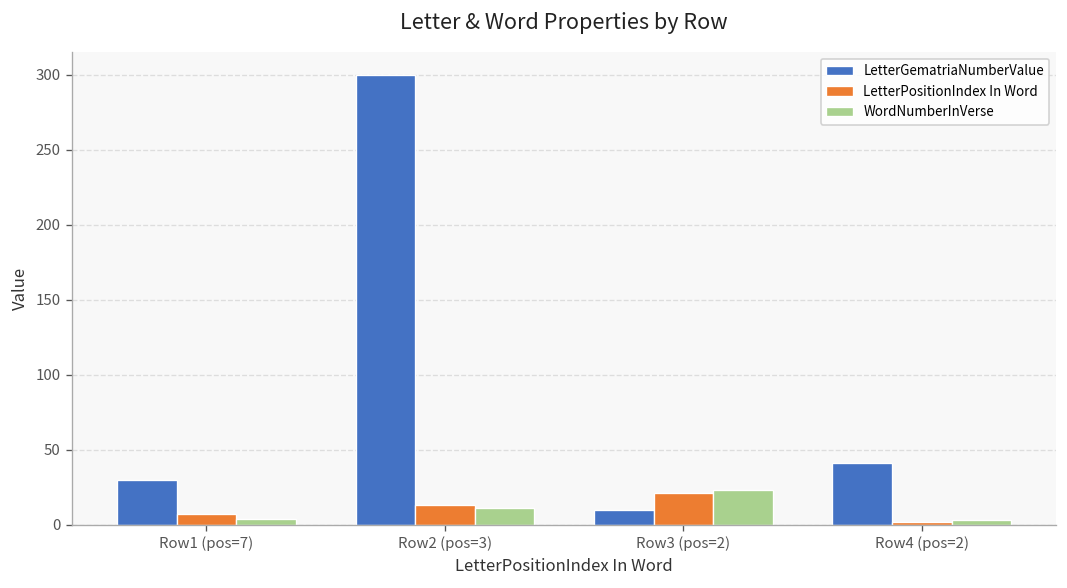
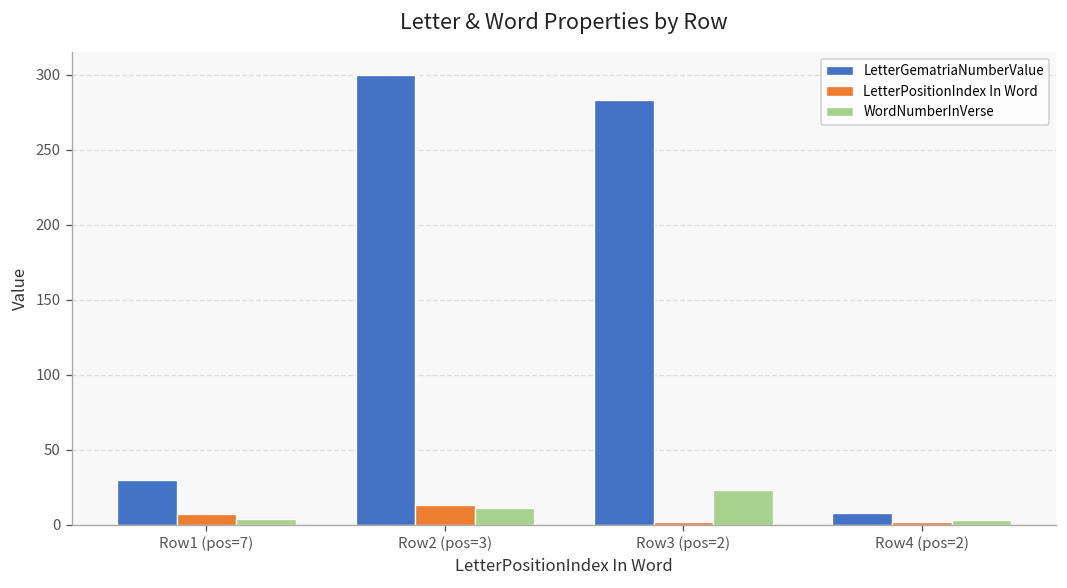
  {
    "LetterGematriaNumberValue": {
      "Row1 (pos=7)": 30,
      "Row2 (pos=3)": 300,
-     "Row3 (pos=2)": 10,
-     "Row4 (pos=2)": 41
+     "Row3 (pos=2)": 283,
+     "Row4 (pos=2)": 8
    },
    "LetterPositionIndex In Word": {
      "Row1 (pos=7)": 7,
      "Row2 (pos=3)": 13,
-     "Row3 (pos=2)": 21,
+     "Row3 (pos=2)": 2,
      "Row4 (pos=2)": 2
    },
    "WordNumberInVerse": {
      "Row1 (pos=7)": 4,
      "Row2 (pos=3)": 11,
      "Row3 (pos=2)": 23,
      "Row4 (pos=2)": 3
    }
  }
